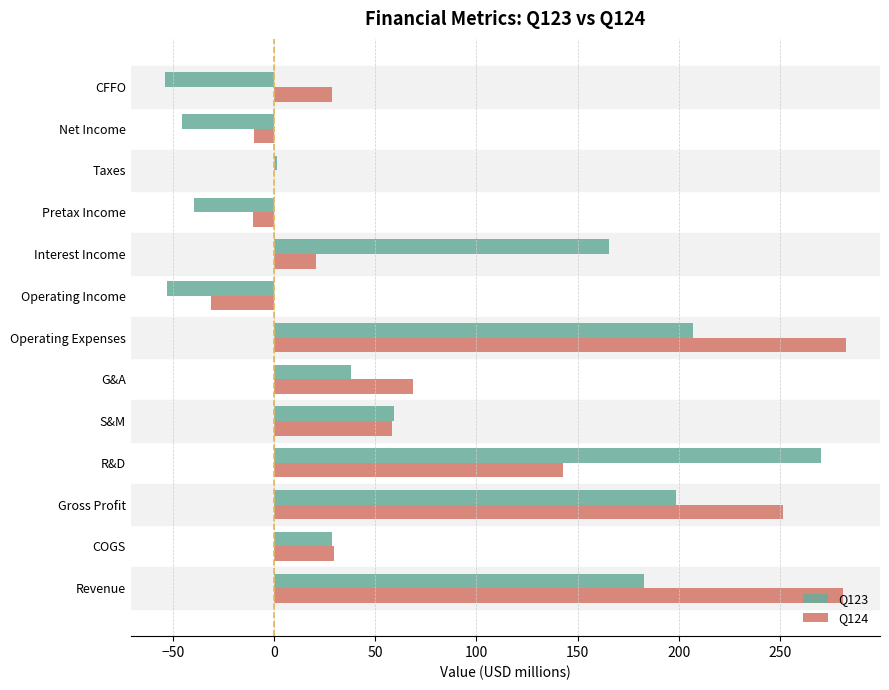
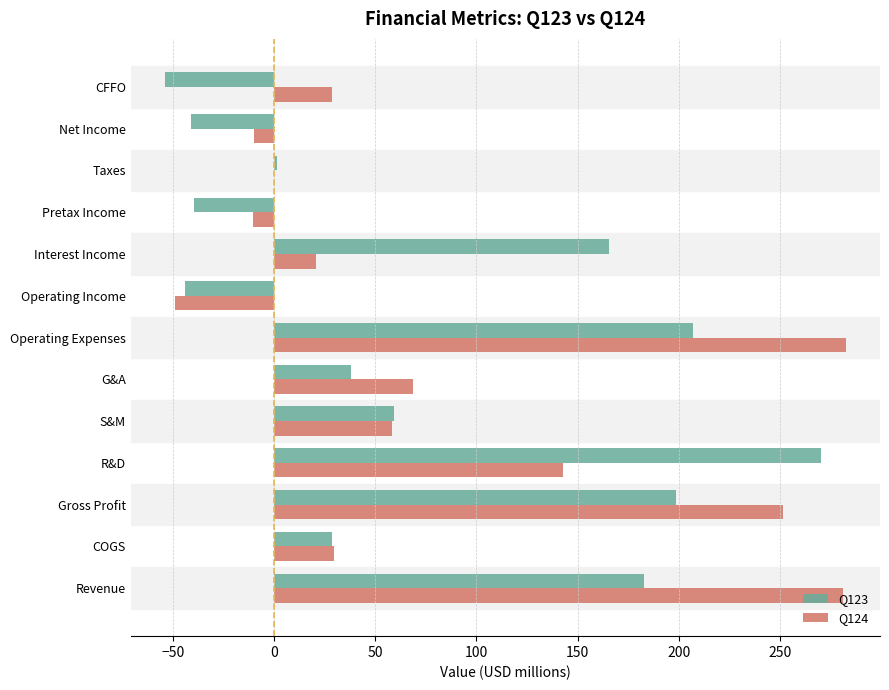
  {
    "Q123": {
      "CFFO": -54,
-     "Net Income": -45,
+     "Net Income": -41,
      "Taxes": 1,
      "Pretax Income": -40,
      "Interest Income": 165,
-     "Operating Income": -53,
+     "Operating Income": -44,
      "Operating Expenses": 207,
      "G&A": 38,
      "S&M": 59,
      "R&D": 271,
      "Gross Profit": 199,
      "COGS": 29,
      "Revenue": 183
    },
    "Q124": {
      "CFFO": 28,
      "Net Income": -10,
      "Pretax Income": -10,
      "Interest Income": 21,
-     "Operating Income": -31,
+     "Operating Income": -49,
      "Operating Expenses": 283,
      "G&A": 68,
      "S&M": 58,
      "R&D": 143,
      "Gross Profit": 252,
      "COGS": 30,
      "Revenue": 281
    }
  }
